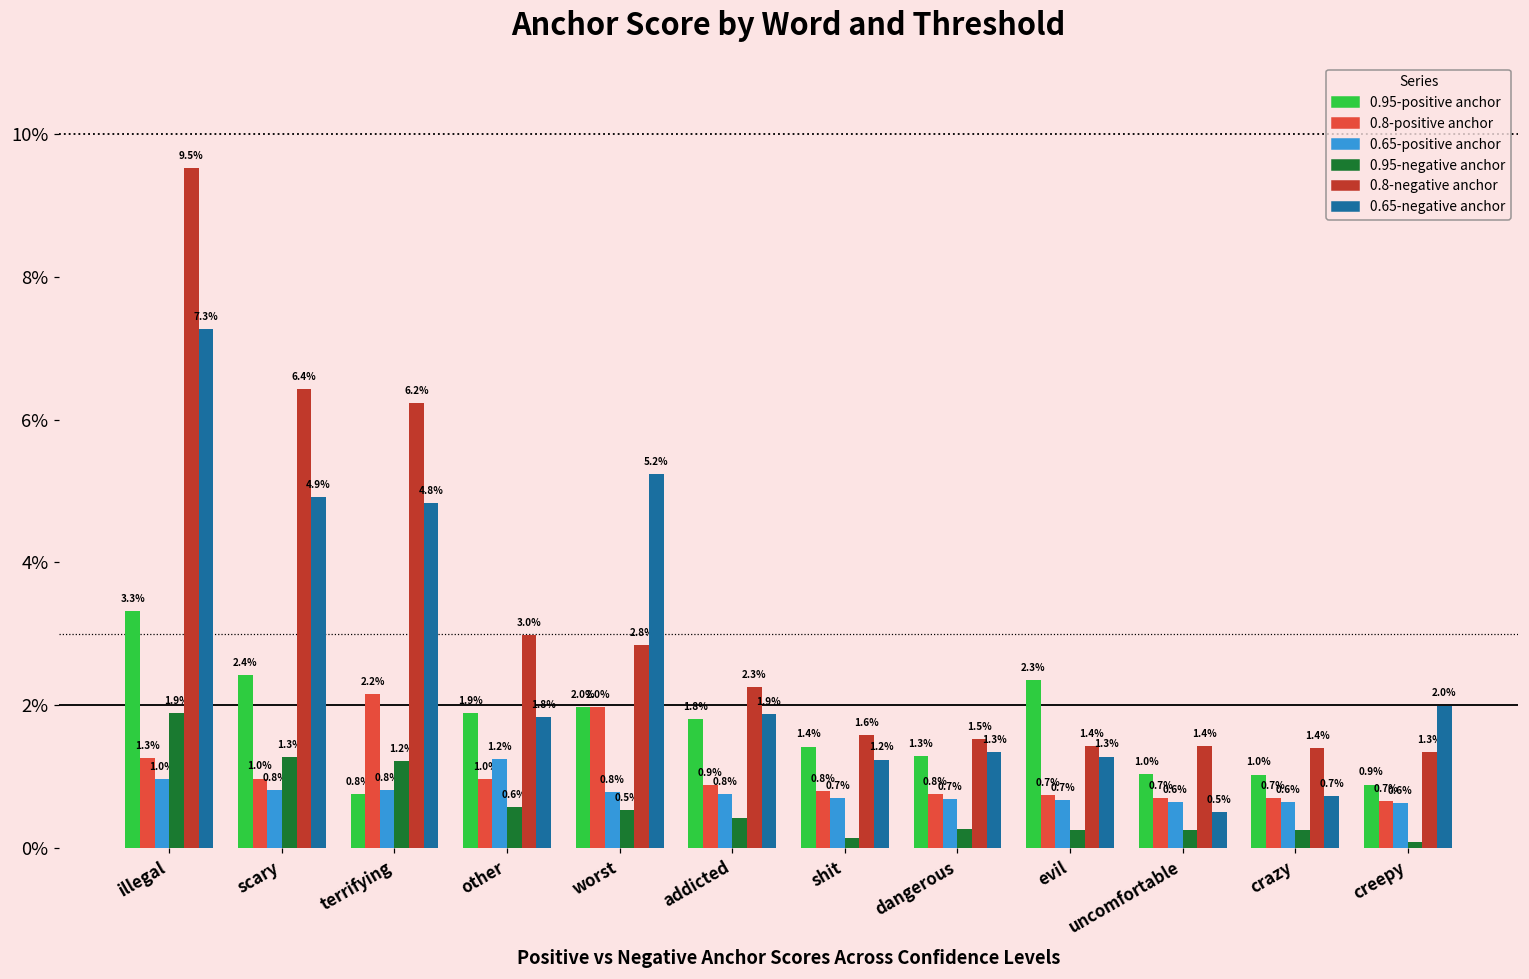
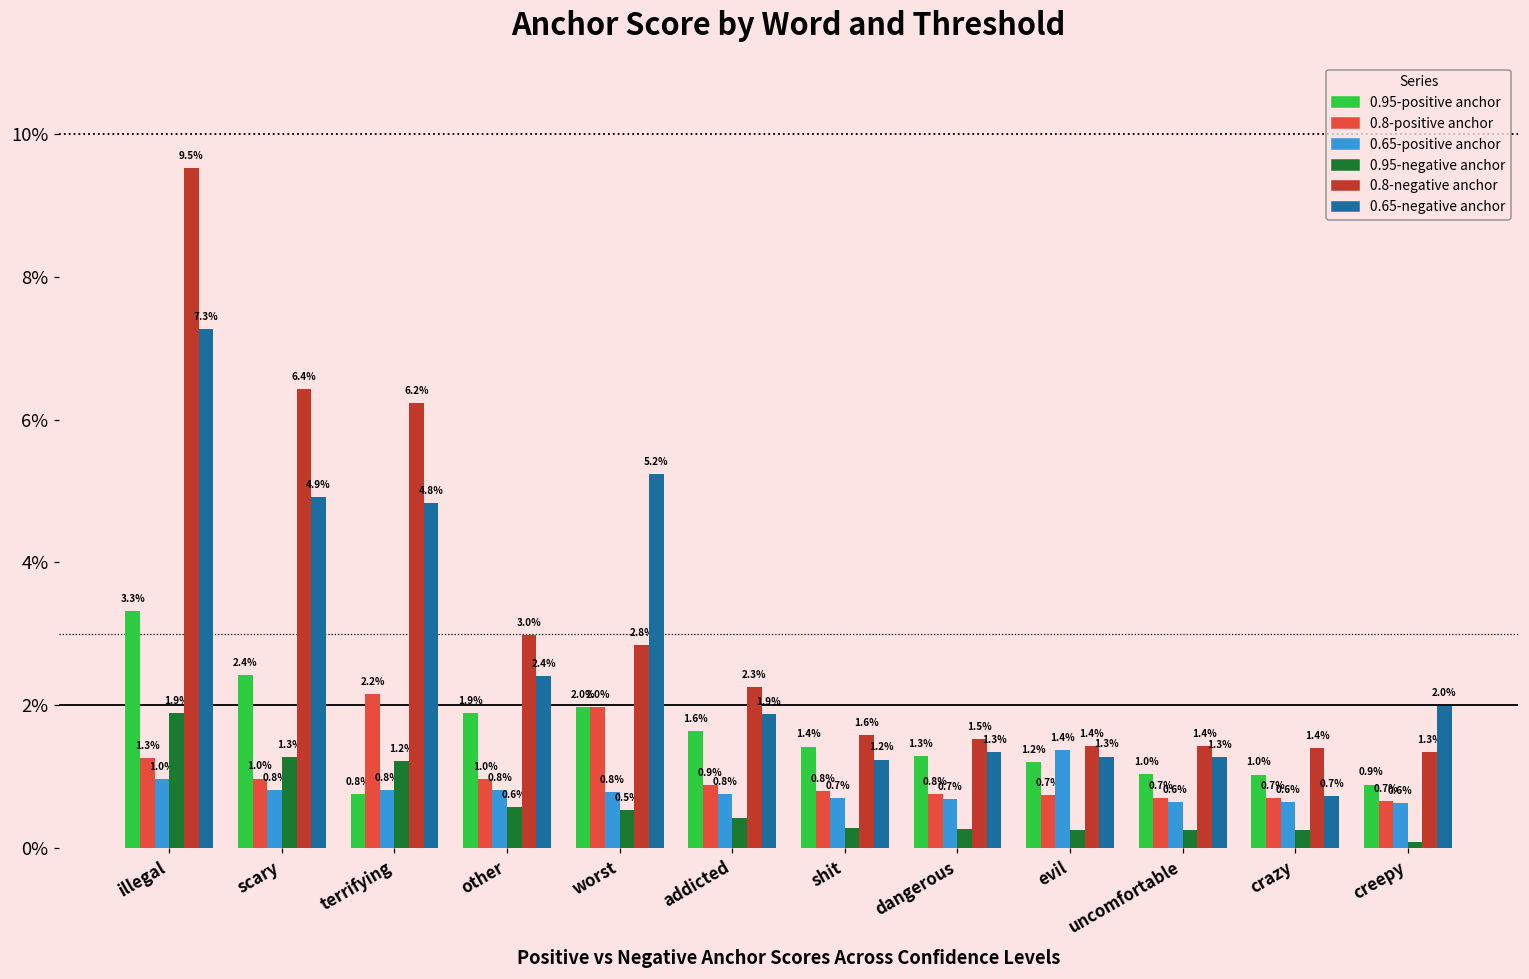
  {
    "0.95-positive anchor": {
      "illegal": "3.3%",
      "scary": "2.4%",
      "terrifying": "0.8%",
      "other": "1.9%",
-     "addicted": "1.8%",
+     "addicted": "1.6%",
      "shit": "1.4%",
      "dangerous": "1.3%",
-     "evil": "2.3%",
+     "evil": "1.2%",
      "uncomfortable": "1.0%",
      "crazy": "1.0%",
      "creepy": "0.9%"
    },
    "0.65-positive anchor": {
      "illegal": "1.0%",
      "scary": "0.8%",
      "terrifying": "0.8%",
-     "other": "1.2%",
+     "other": "0.8%",
      "worst": "0.8%",
      "addicted": "0.8%",
      "shit": "0.7%",
-     "evil": "0.7%"
+     "evil": "1.4%"
    },
    "0.95-negative anchor": {
      "addicted": "0.4%",
-     "shit": "0.1%",
+     "shit": "0.3%",
      "dangerous": "0.3%",
      "evil": "0.2%",
      "uncomfortable": "0.2%",
      "crazy": "0.2%",
      "creepy": "0.1%"
    },
    "0.65-negative anchor": {
      "illegal": "7.3%",
      "scary": "4.9%",
      "terrifying": "4.8%",
-     "other": "1.8%",
+     "other": "2.4%",
      "worst": "5.2%",
      "addicted": "1.9%",
      "shit": "1.2%",
      "dangerous": "1.3%",
      "evil": "1.3%",
-     "uncomfortable": "0.5%",
+     "uncomfortable": "1.3%",
      "crazy": "0.7%",
      "creepy": "2.0%"
    }
  }
